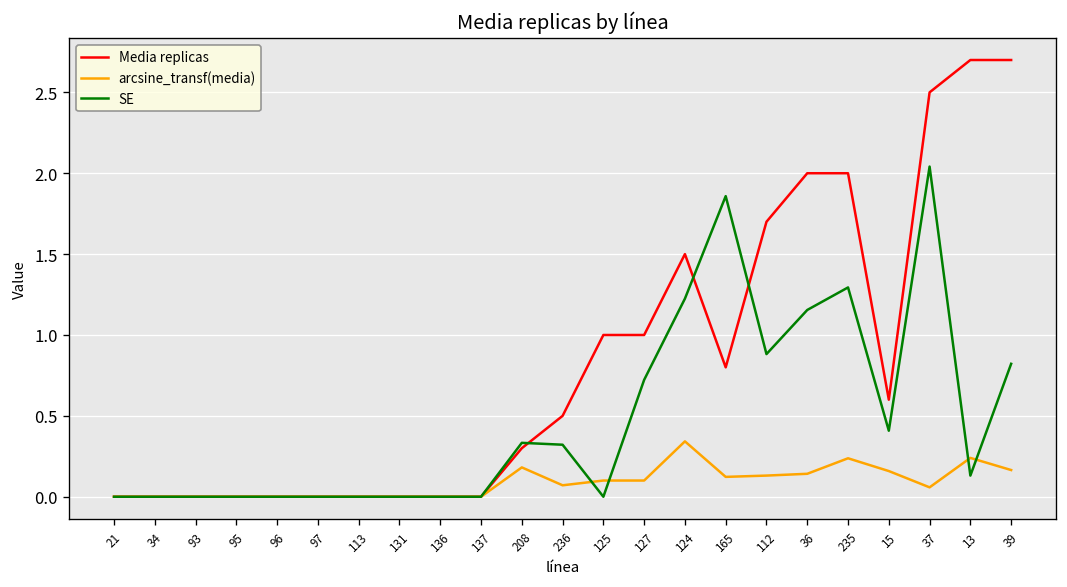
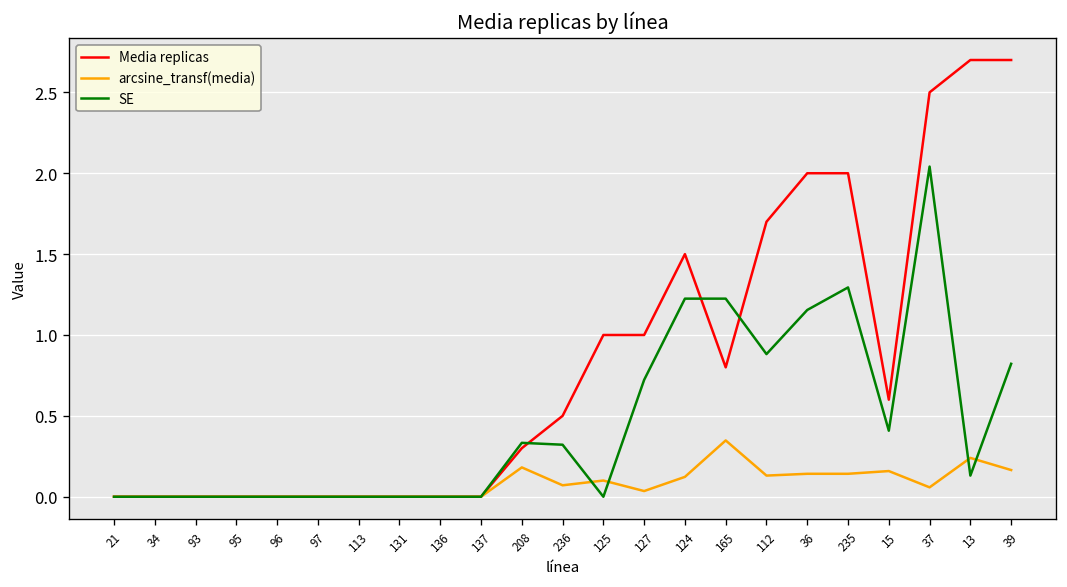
  {
    "Media replicas": {
      "208": 0.30,
      "236": 0.50,
      "125": 1.00,
      "127": 1.00,
      "124": 1.50,
      "165": 0.80,
      "112": 1.70,
      "36": 2.00,
      "235": 2.00,
      "15": 0.60,
      "37": 2.50,
      "13": 2.70,
      "39": 2.70
    },
    "arcsine_transf(media)": {
      "208": 0.18,
      "236": 0.07,
      "125": 0.10,
-     "127": 0.10,
-     "124": 0.34,
-     "165": 0.12,
+     "127": 0.04,
+     "124": 0.12,
+     "165": 0.35,
      "112": 0.13,
      "36": 0.14,
-     "235": 0.24,
+     "235": 0.14,
      "15": 0.16,
      "37": 0.06,
      "13": 0.24,
      "39": 0.17
    },
    "SE": {
      "208": 0.33,
      "236": 0.32,
      "125": 0.00,
      "127": 0.72,
      "124": 1.22,
-     "165": 1.86,
+     "165": 1.22,
      "112": 0.88,
      "36": 1.15,
      "235": 1.29,
      "15": 0.41,
      "37": 2.04,
      "13": 0.13,
      "39": 0.82
    }
  }
